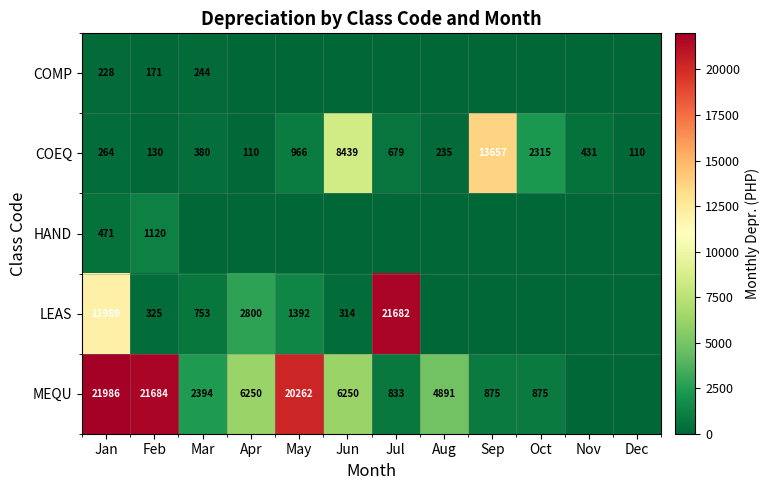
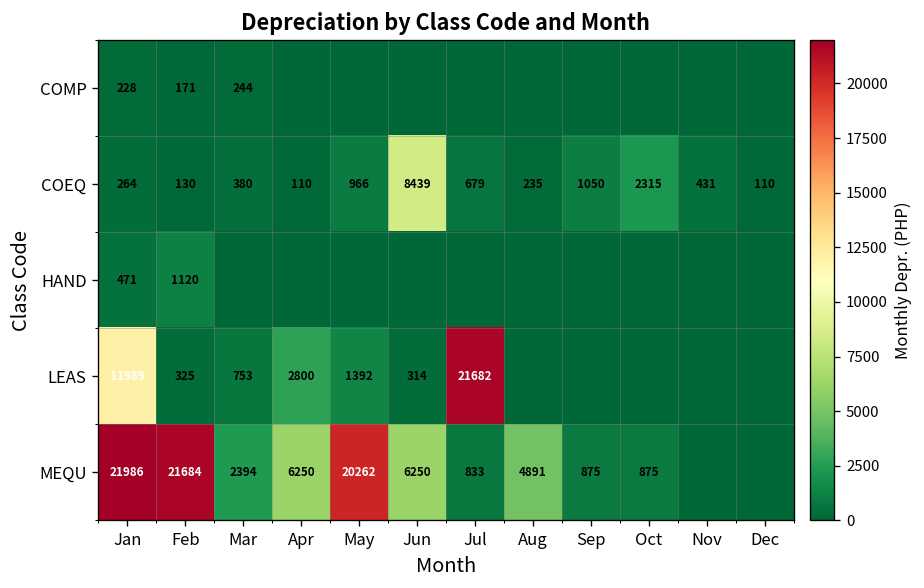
  {
    "COMP": {
      "Jan": 228,
      "Feb": 171,
      "Mar": 244
    },
    "COEQ": {
      "Jan": 264,
      "Feb": 130,
      "Mar": 380,
      "Apr": 110,
      "May": 966,
      "Jun": 8439,
      "Jul": 679,
      "Aug": 235,
-     "Sep": 13657,
+     "Sep": 1050,
      "Oct": 2315,
      "Nov": 431,
      "Dec": 110
    },
    "HAND": {
      "Jan": 471,
      "Feb": 1120
    },
    "LEAS": {
      "Jan": 11989,
      "Feb": 325,
      "Mar": 753,
      "Apr": 2800,
      "May": 1392,
      "Jun": 314,
      "Jul": 21682
    },
    "MEQU": {
      "Jan": 21986,
      "Feb": 21684,
      "Mar": 2394,
      "Apr": 6250,
      "May": 20262,
      "Jun": 6250,
      "Jul": 833,
      "Aug": 4891,
      "Sep": 875,
      "Oct": 875
    }
  }
